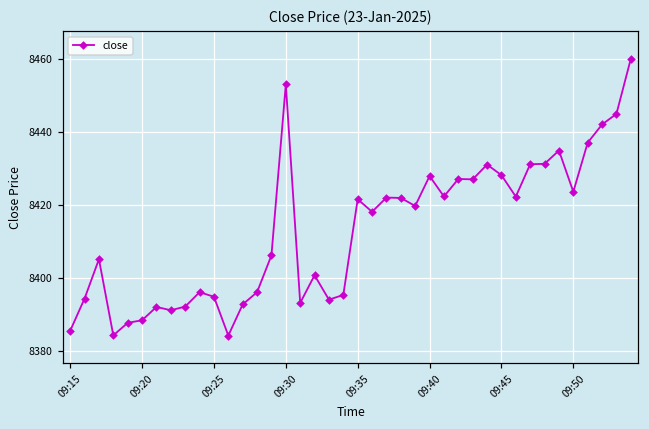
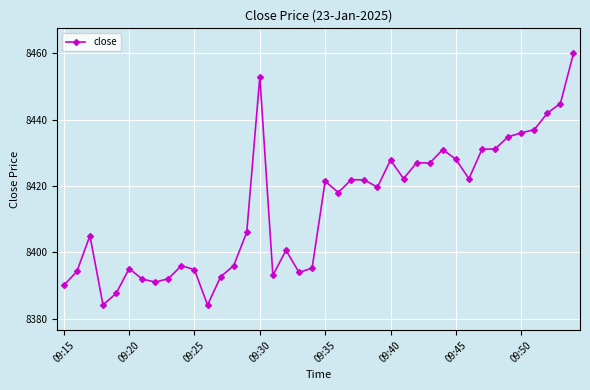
  {
-   "09:15": 8385,
-   "09:20": 8388,
+   "09:15": 8390,
+   "09:20": 8395,
    "09:25": 8395,
    "09:30": 8453,
    "09:35": 8422,
    "09:40": 8428,
    "09:45": 8428,
-   "09:50": 8424
+   "09:50": 8436
  }
